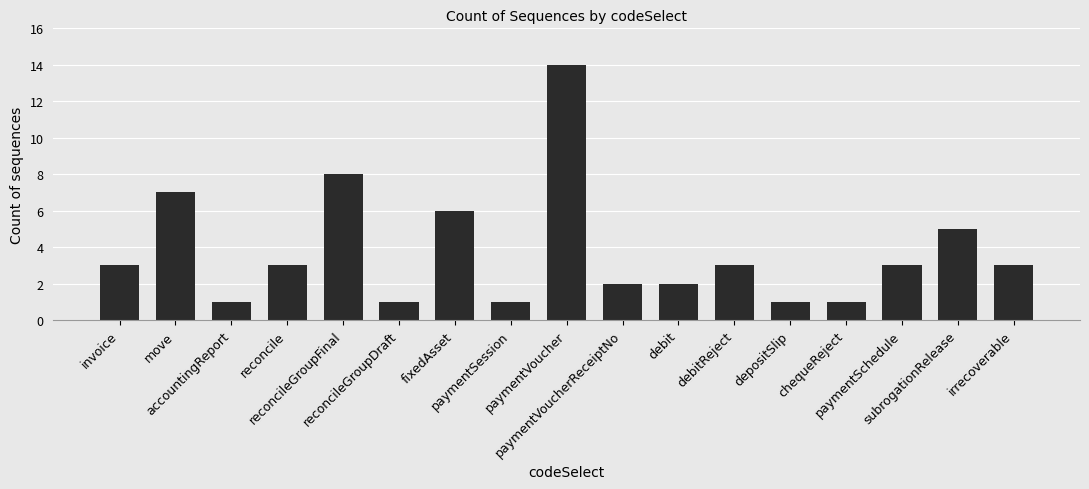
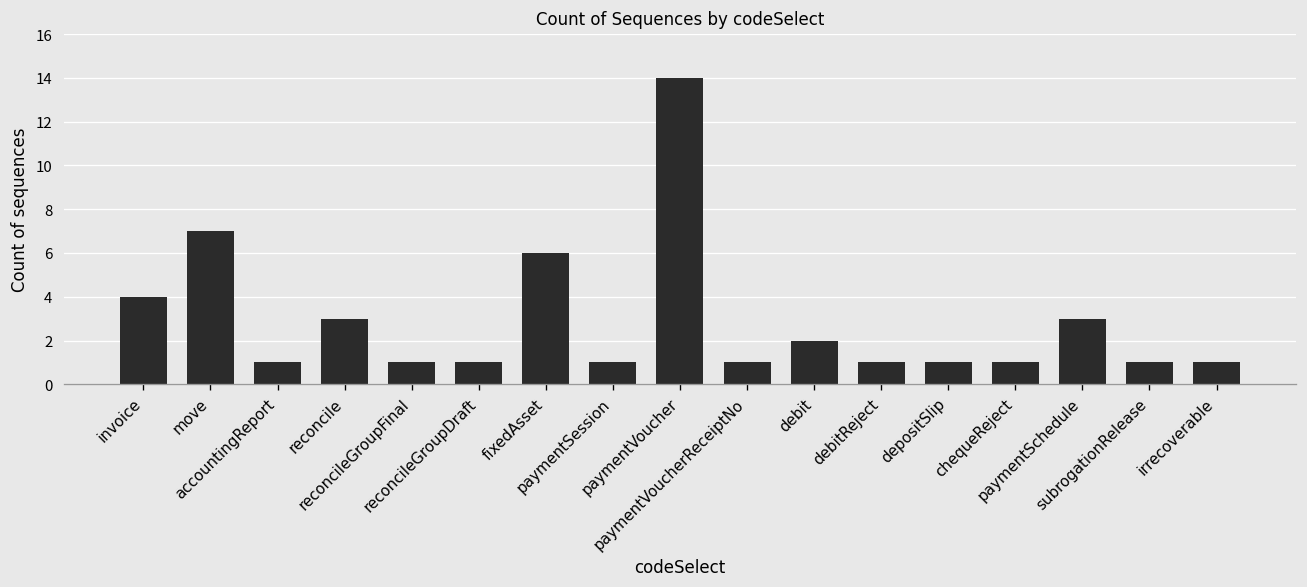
  {
-   "invoice": 3,
+   "invoice": 4,
    "move": 7,
    "accountingReport": 1,
    "reconcile": 3,
-   "reconcileGroupFinal": 8,
+   "reconcileGroupFinal": 1,
    "reconcileGroupDraft": 1,
    "fixedAsset": 6,
    "paymentSession": 1,
    "paymentVoucher": 14,
-   "paymentVoucherReceiptNo": 2,
+   "paymentVoucherReceiptNo": 1,
    "debit": 2,
-   "debitReject": 3,
+   "debitReject": 1,
    "depositSlip": 1,
    "chequeReject": 1,
    "paymentSchedule": 3,
-   "subrogationRelease": 5,
-   "irrecoverable": 3
+   "subrogationRelease": 1,
+   "irrecoverable": 1
  }
